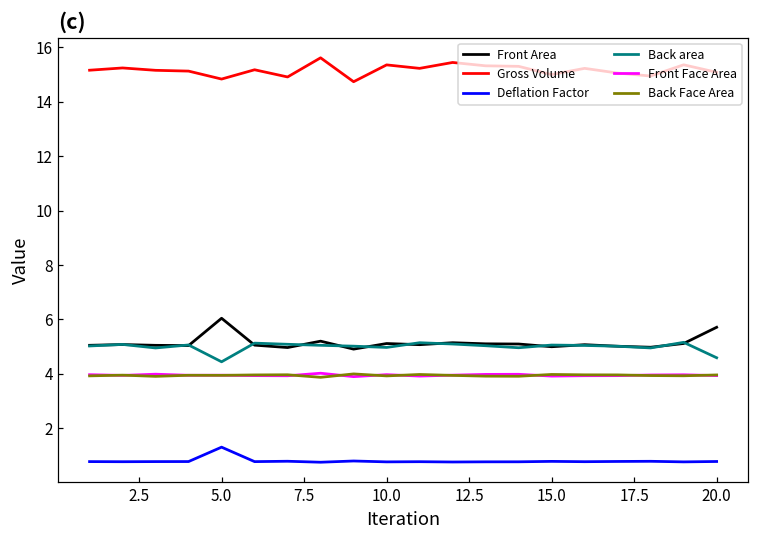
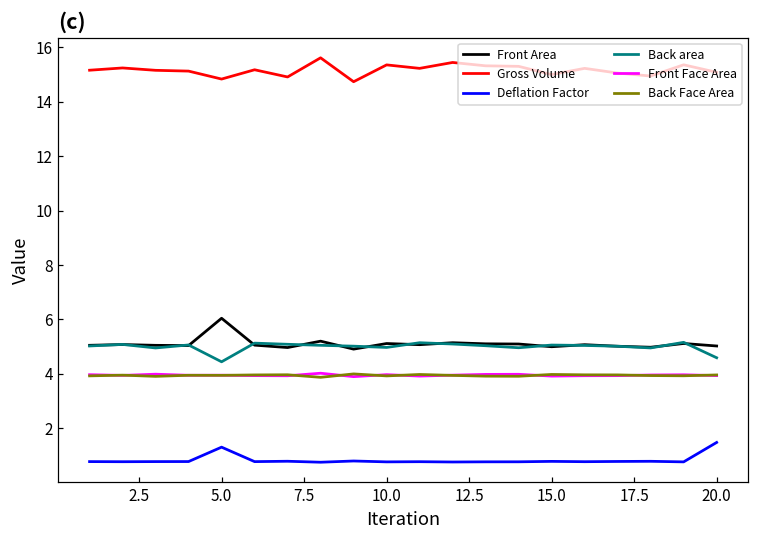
  {
    "Front Area": {
      "5.0": 6.0,
      "10.0": 5.1,
-     "20.0": 5.7
+     "20.0": 5.0
    },
    "Gross Volume": {
      "5.0": 14.8,
      "10.0": 15.3
    },
    "Deflation Factor": {
      "5.0": 1.3,
      "10.0": 0.8,
      "15.0": 0.8,
-     "20.0": 0.8
+     "20.0": 1.5
    },
    "Back area": {
      "5.0": 4.4,
      "10.0": 5.0,
      "20.0": 4.6
    }
  }
